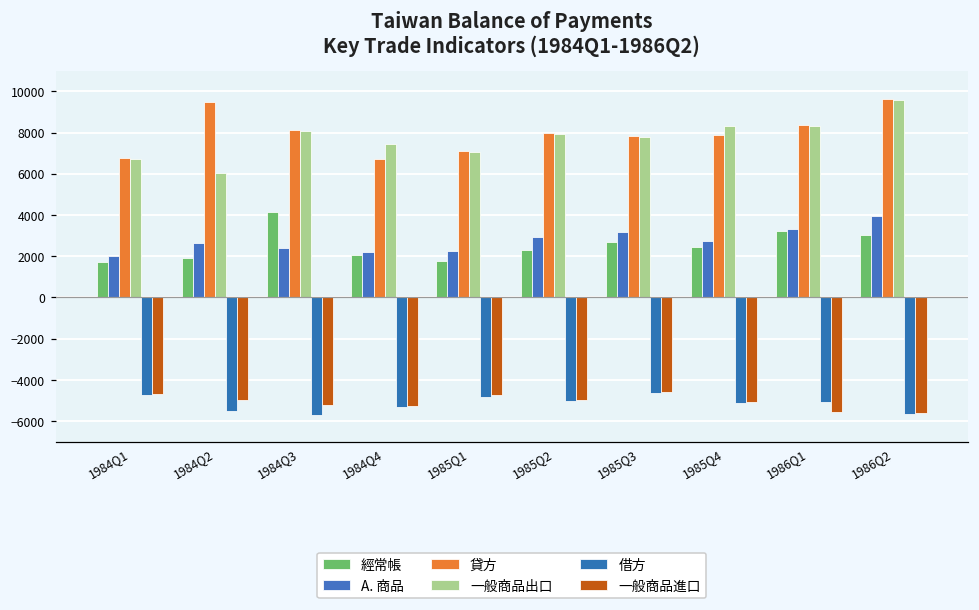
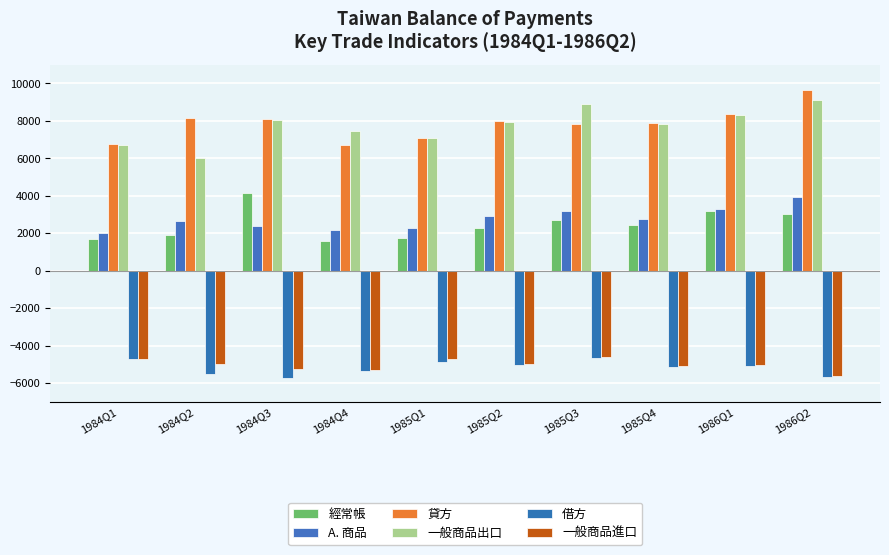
  {
    "經常帳": {
      "1984Q1": 1700,
      "1984Q2": 1900,
      "1984Q3": 4200,
-     "1984Q4": 2100,
+     "1984Q4": 1600,
      "1985Q1": 1800,
      "1985Q2": 2300,
      "1985Q3": 2700,
      "1985Q4": 2400,
      "1986Q1": 3200,
      "1986Q2": 3000
    },
    "貸方": {
      "1984Q1": 6800,
-     "1984Q2": 9500,
+     "1984Q2": 8200,
      "1984Q3": 8100,
      "1984Q4": 6700,
      "1985Q1": 7100,
      "1985Q2": 8000,
      "1985Q3": 7800,
      "1985Q4": 7900,
      "1986Q1": 8400,
      "1986Q2": 9600
    },
    "一般商品出口": {
      "1984Q1": 6700,
      "1984Q2": 6000,
      "1984Q3": 8100,
      "1984Q4": 7500,
      "1985Q1": 7100,
      "1985Q2": 7900,
-     "1985Q3": 7800,
-     "1985Q4": 8300,
+     "1985Q3": 8900,
+     "1985Q4": 7800,
      "1986Q1": 8300,
-     "1986Q2": 9600
+     "1986Q2": 9100
    },
    "一般商品進口": {
      "1984Q1": -4700,
      "1984Q2": -5000,
      "1984Q3": -5200,
      "1984Q4": -5300,
      "1985Q1": -4700,
      "1985Q2": -5000,
      "1985Q3": -4600,
      "1985Q4": -5100,
-     "1986Q1": -5500,
+     "1986Q1": -5000,
      "1986Q2": -5600
    }
  }
